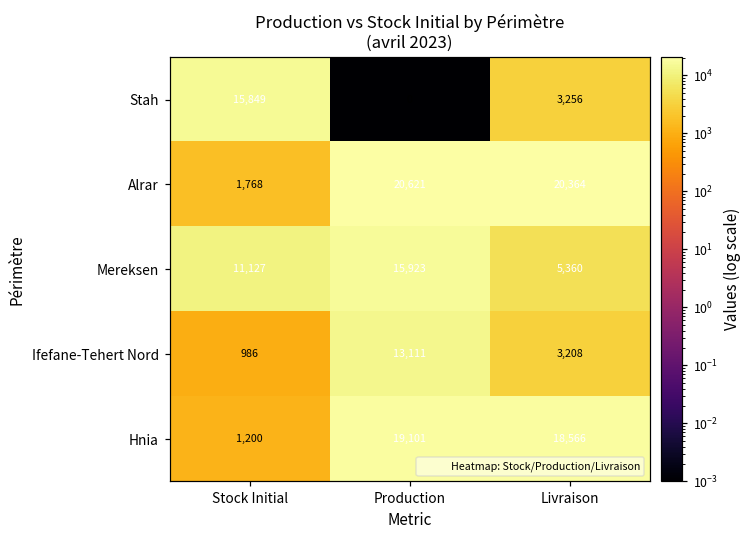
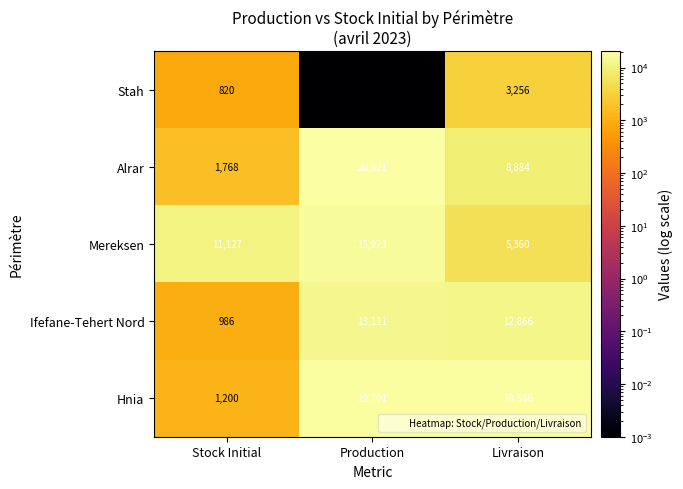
  {
    "Stah": {
-     "Stock Initial": "15,849",
+     "Stock Initial": "820",
      "Livraison": "3,256"
    },
    "Alrar": {
      "Stock Initial": "1,768",
      "Production": "20,621",
-     "Livraison": "20,364"
+     "Livraison": "8,884"
    },
    "Mereksen": {
      "Stock Initial": "11,127",
      "Production": "15,923",
      "Livraison": "5,360"
    },
    "Ifefane-Tehert Nord": {
      "Stock Initial": "986",
      "Production": "13,111",
-     "Livraison": "3,208"
+     "Livraison": "12,866"
    },
    "Hnia": {
      "Stock Initial": "1,200",
      "Production": "19,101",
      "Livraison": "18,566"
    }
  }
